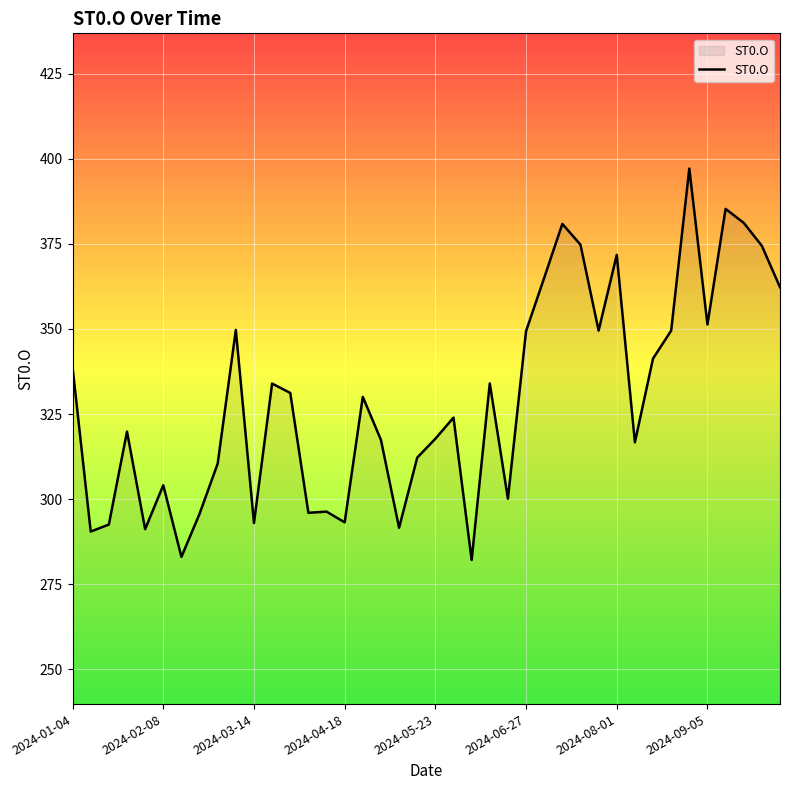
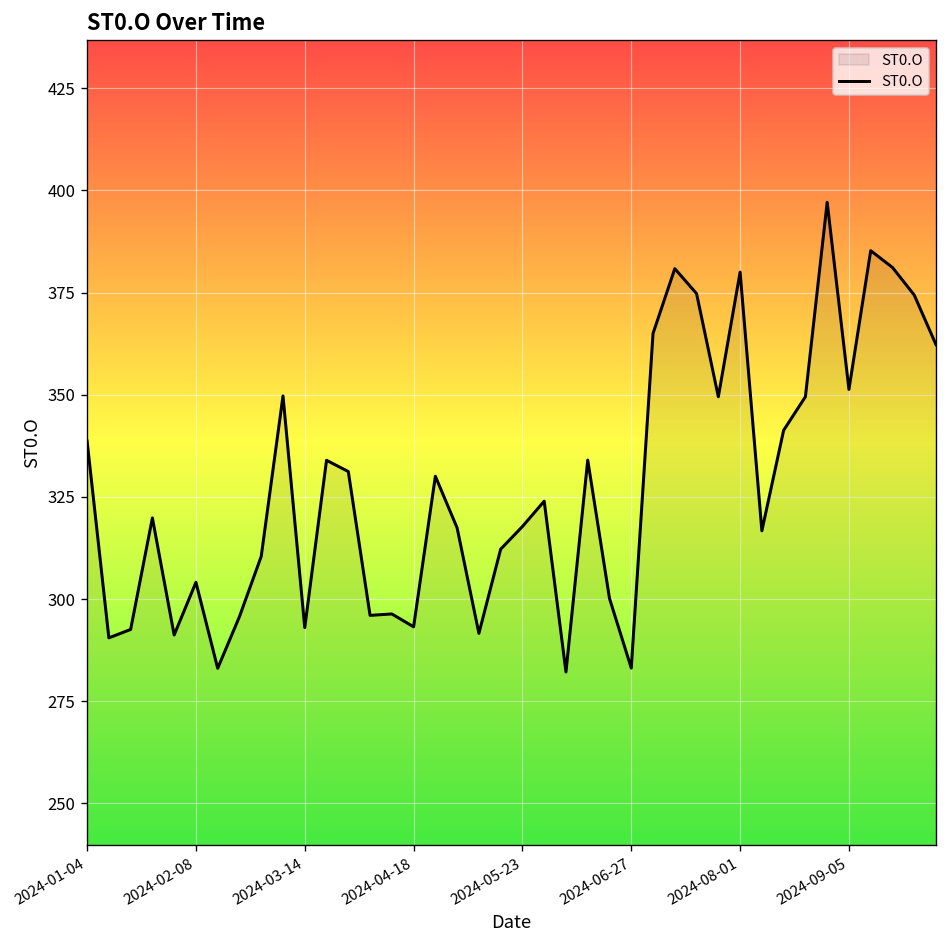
  {
    "2024-01-04": 339,
    "2024-02-08": 304,
    "2024-03-14": 293,
    "2024-04-18": 293,
    "2024-05-23": 318,
-   "2024-06-27": 349,
-   "2024-08-01": 372,
+   "2024-06-27": 283,
+   "2024-08-01": 380,
    "2024-09-05": 351
  }
